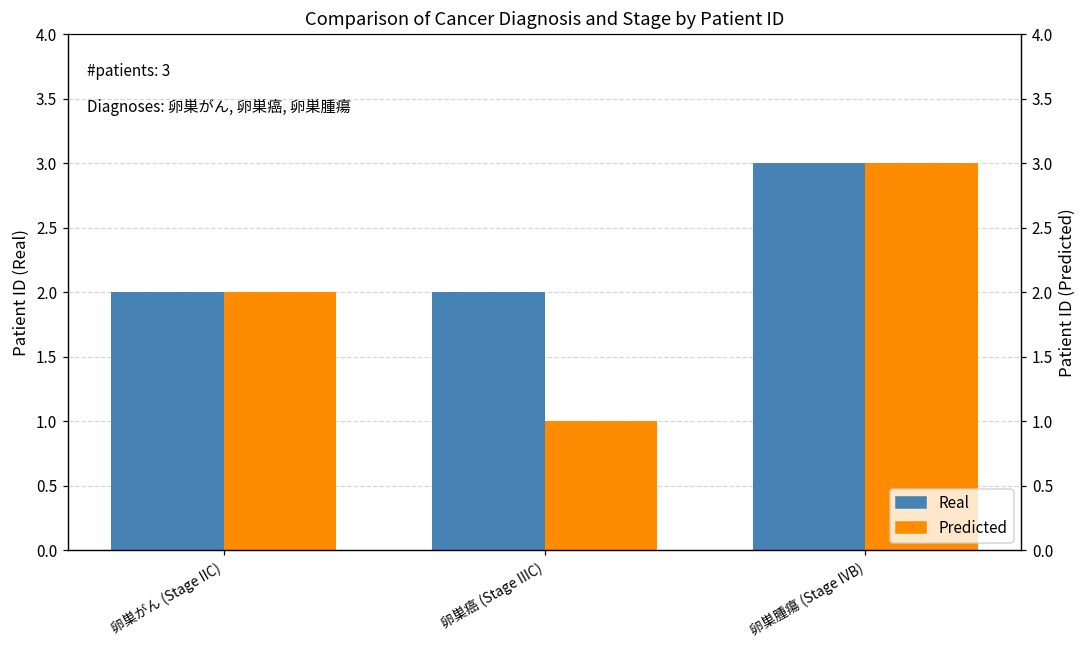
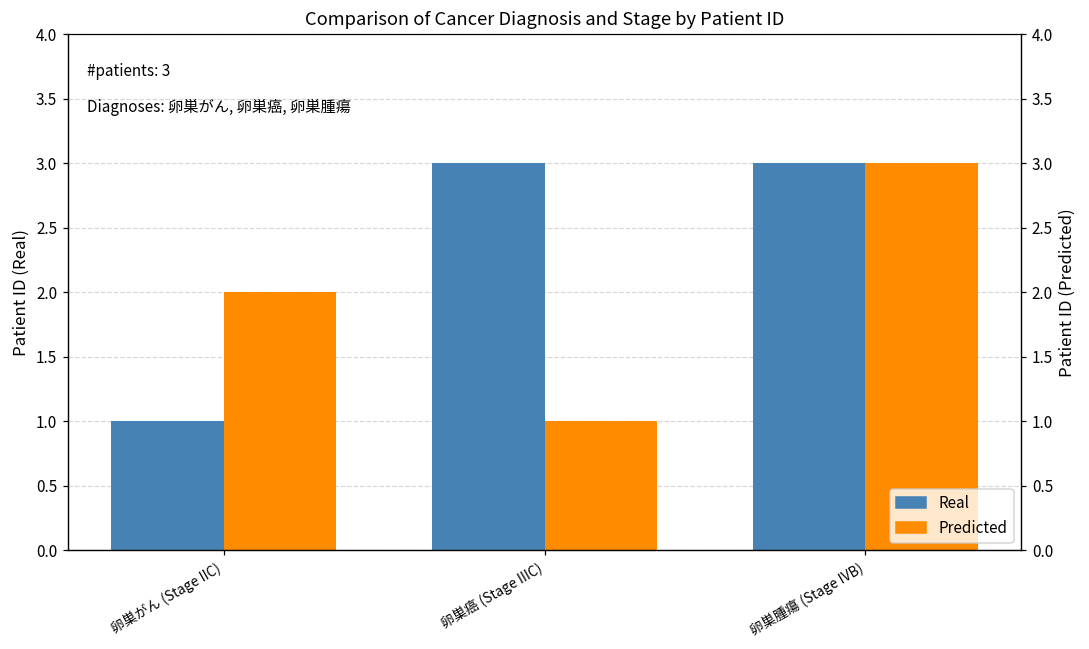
  {
    "Real": {
-     "卵巣がん (Stage IIC)": 2,
-     "卵巣癌 (Stage IIIC)": 2,
+     "卵巣がん (Stage IIC)": 1,
+     "卵巣癌 (Stage IIIC)": 3,
      "卵巣腫瘍 (Stage IVB)": 3
    },
    "Predicted": {
      "卵巣がん (Stage IIC)": 2,
      "卵巣癌 (Stage IIIC)": 1,
      "卵巣腫瘍 (Stage IVB)": 3
    }
  }
